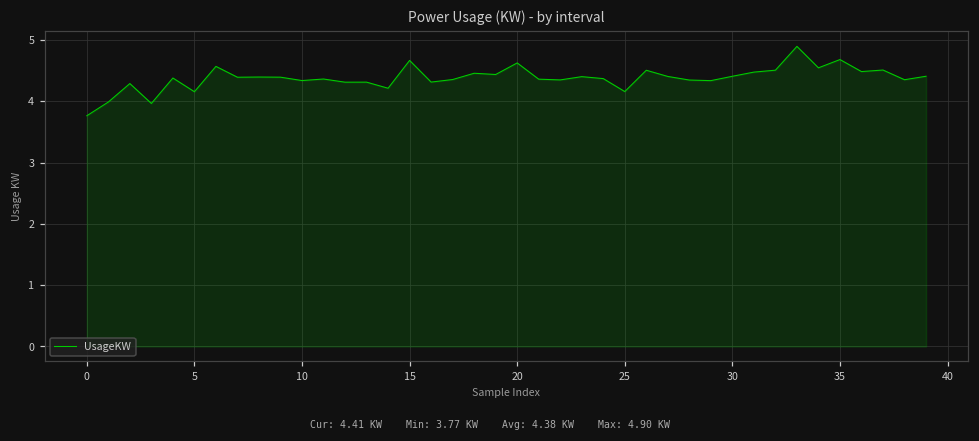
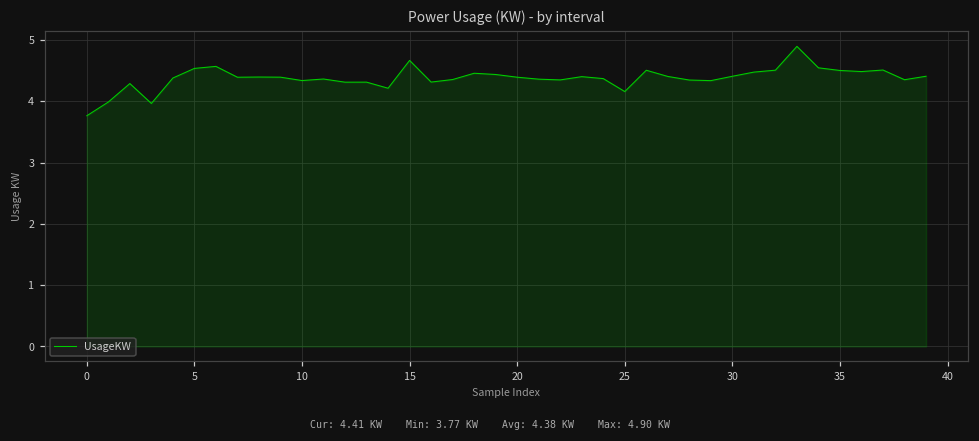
  {
    "0": 3.8,
-   "5": 4.2,
+   "5": 4.5,
    "10": 4.3,
    "15": 4.7,
-   "20": 4.6,
+   "20": 4.4,
    "25": 4.2,
    "30": 4.4,
-   "35": 4.7
+   "35": 4.5
  }
